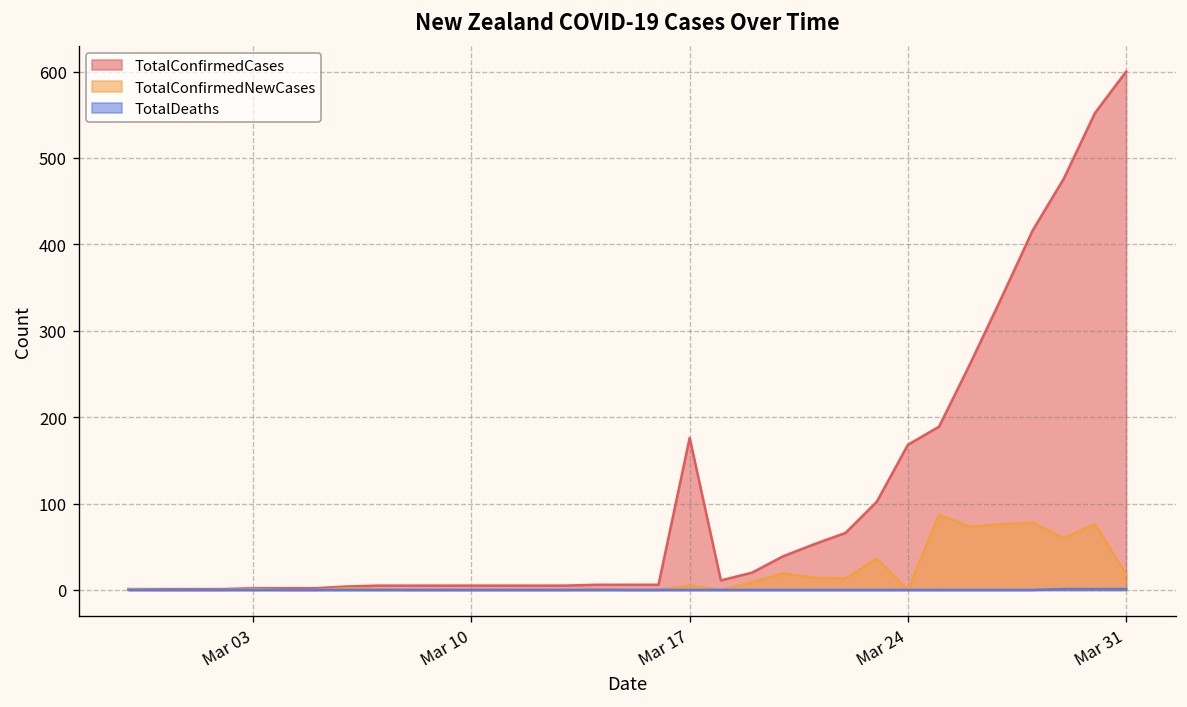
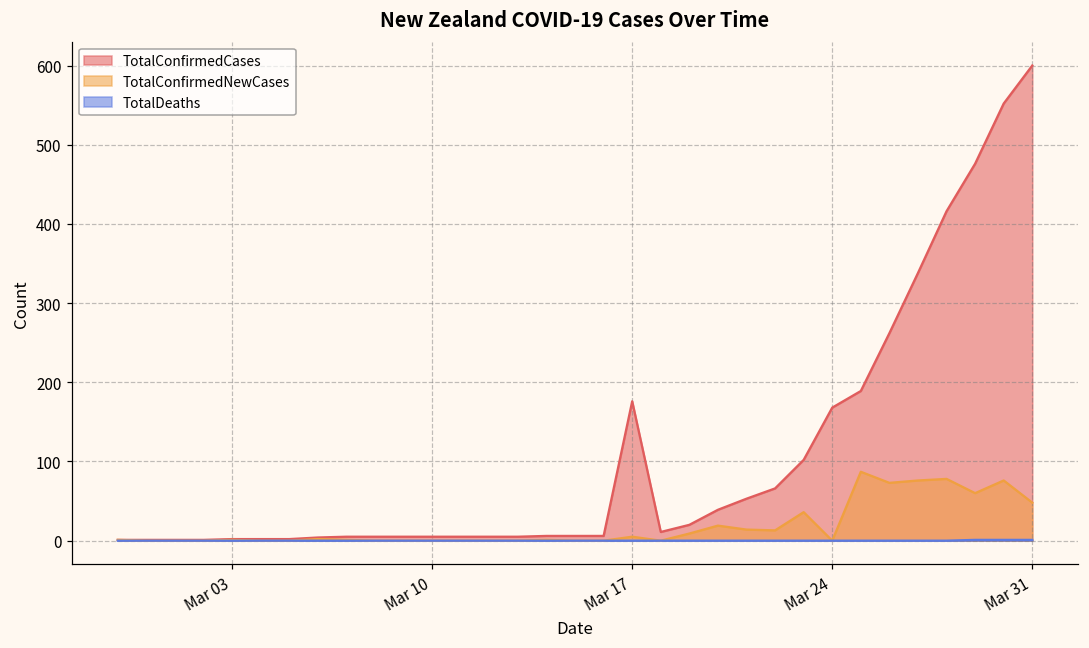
  {
    "TotalConfirmedCases": {
      "Mar 10": 10,
      "Mar 17": 180,
      "Mar 24": 170,
      "Mar 31": 600
    },
    "TotalConfirmedNewCases": {
      "Mar 17": 10,
-     "Mar 31": 20
+     "Mar 31": 50
    },
    "TotalDeaths": {
      "Mar 17": 0,
      "Mar 31": 0
    }
  }
